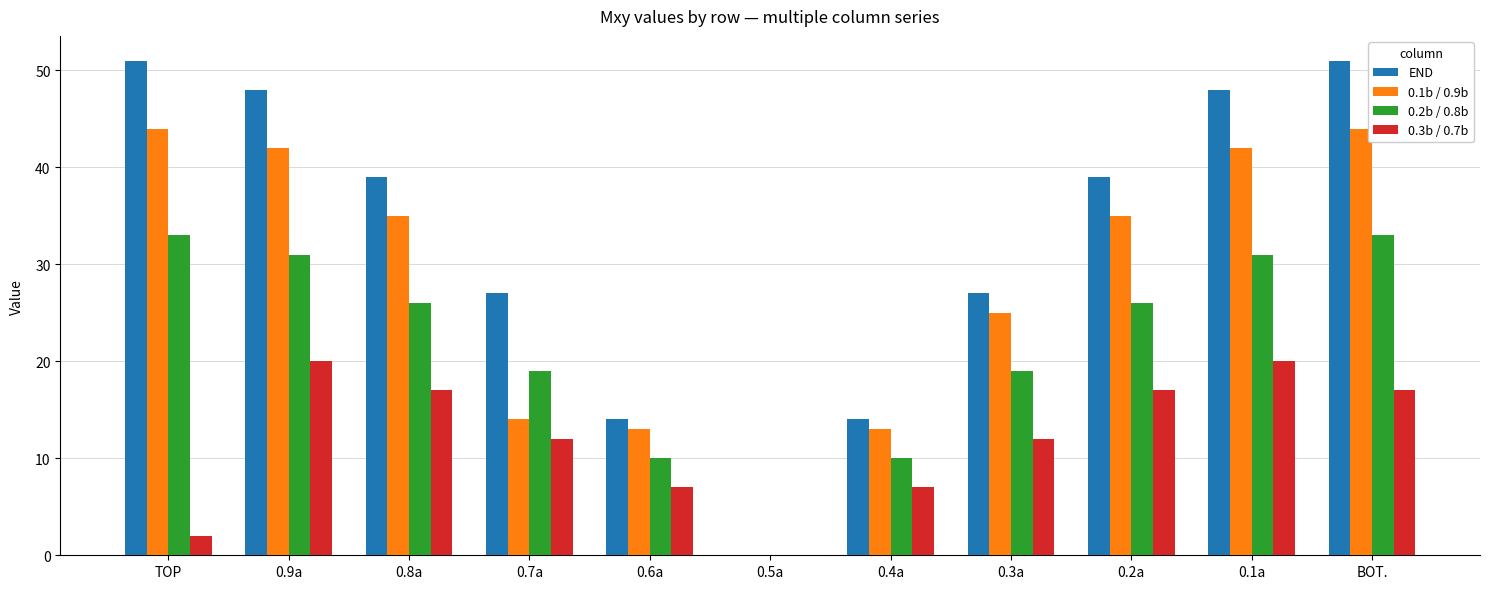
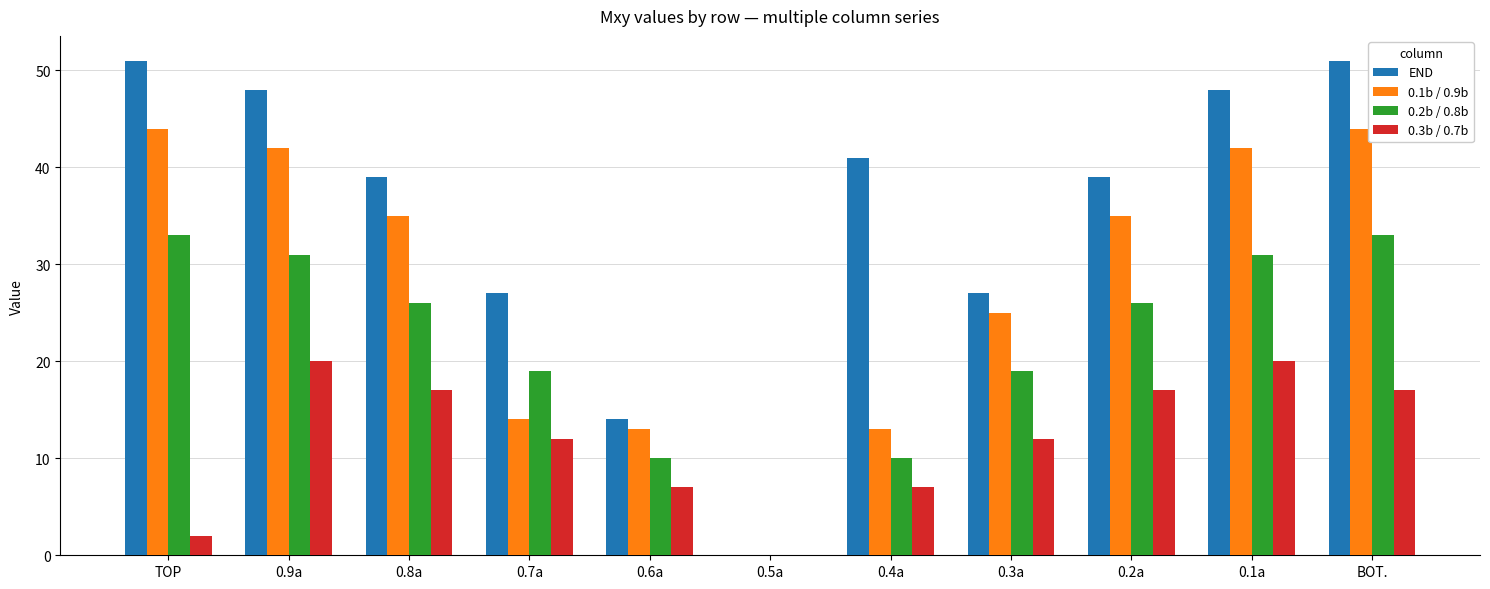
  {
    "END": {
      "TOP": 51,
      "0.9a": 48,
      "0.8a": 39,
      "0.7a": 27,
      "0.6a": 14,
      "0.5a": 0,
-     "0.4a": 14,
+     "0.4a": 41,
      "0.3a": 27,
      "0.2a": 39,
      "0.1a": 48,
      "BOT.": 51
    },
    "0.1b / 0.9b": {
      "TOP": 44,
      "0.9a": 42,
      "0.8a": 35,
      "0.7a": 14,
      "0.6a": 13,
      "0.5a": 0,
      "0.4a": 13,
      "0.3a": 25,
      "0.2a": 35,
      "0.1a": 42,
      "BOT.": 44
    },
    "0.2b / 0.8b": {
      "TOP": 33,
      "0.9a": 31,
      "0.8a": 26,
      "0.7a": 19,
      "0.6a": 10,
      "0.5a": 0,
      "0.4a": 10,
      "0.3a": 19,
      "0.2a": 26,
      "0.1a": 31,
      "BOT.": 33
    },
    "0.3b / 0.7b": {
      "TOP": 2,
      "0.9a": 20,
      "0.8a": 17,
      "0.7a": 12,
      "0.6a": 7,
      "0.5a": 0,
      "0.4a": 7,
      "0.3a": 12,
      "0.2a": 17,
      "0.1a": 20,
      "BOT.": 17
    }
  }
